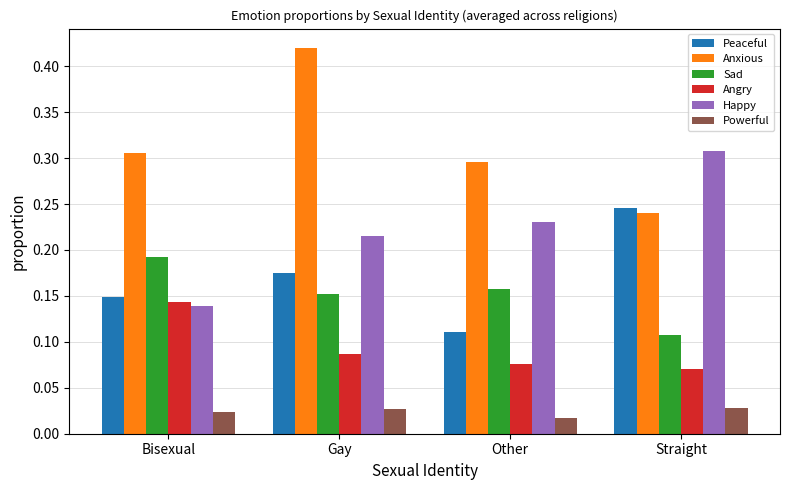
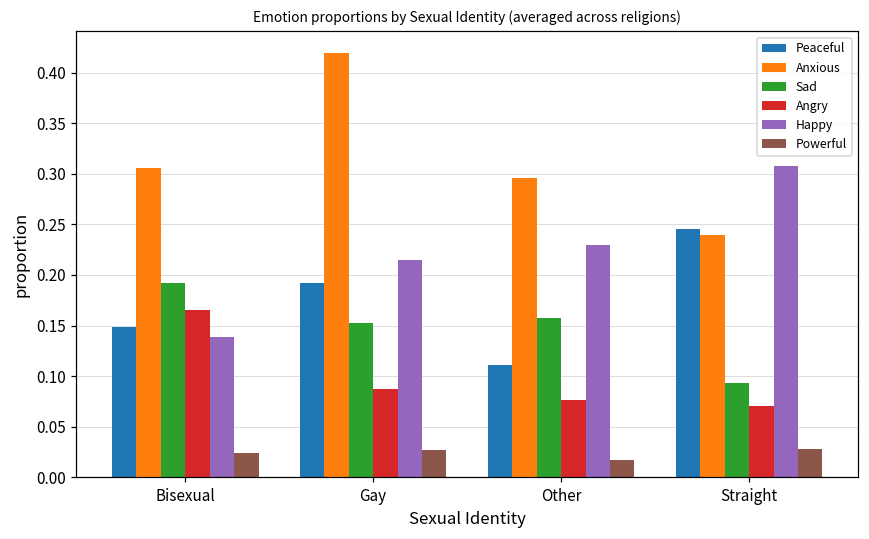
  {
    "Peaceful": {
      "Bisexual": 0.15,
-     "Gay": 0.18,
+     "Gay": 0.19,
      "Other": 0.11,
      "Straight": 0.25
    },
    "Anxious": {
      "Bisexual": 0.31,
      "Gay": 0.42,
      "Other": 0.30,
      "Straight": 0.24
    },
    "Sad": {
      "Bisexual": 0.19,
      "Gay": 0.15,
      "Other": 0.16,
-     "Straight": 0.11
+     "Straight": 0.09
    },
    "Angry": {
-     "Bisexual": 0.14,
+     "Bisexual": 0.17,
      "Gay": 0.09,
      "Other": 0.08,
      "Straight": 0.07
    },
    "Happy": {
      "Bisexual": 0.14,
      "Gay": 0.22,
      "Other": 0.23,
      "Straight": 0.31
    },
    "Powerful": {
      "Bisexual": 0.02,
      "Gay": 0.03,
      "Other": 0.02,
      "Straight": 0.03
    }
  }
